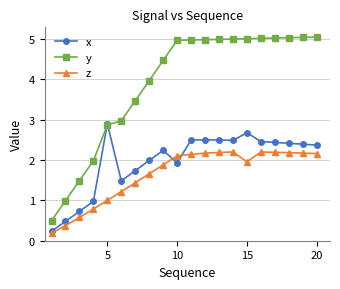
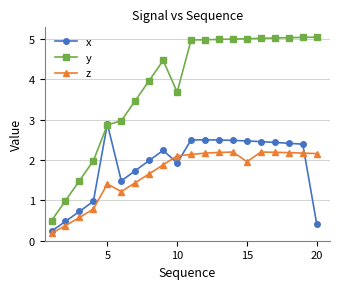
  {
    "x": {
      "10": 1.9,
-     "15": 2.7,
-     "20": 2.4
+     "15": 2.5,
+     "20": 0.4
    },
    "y": {
-     "10": 5.0,
+     "10": 3.7,
      "15": 5.0,
      "20": 5.0
    },
    "z": {
-     "5": 1.0,
+     "5": 1.4,
      "10": 2.1,
      "15": 2.0,
      "20": 2.2
    }
  }
